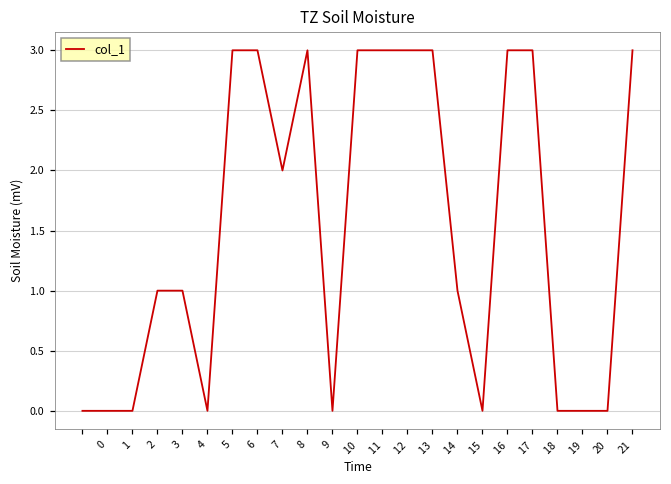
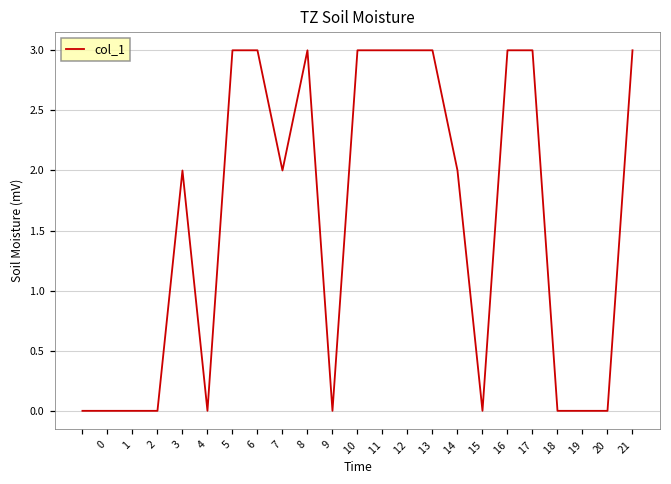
  {
    "0": 0,
    "1": 0,
-   "2": 1,
-   "3": 1,
+   "2": 0,
+   "3": 2,
    "4": 0,
    "5": 3,
    "6": 3,
    "7": 2,
    "8": 3,
    "9": 0,
    "10": 3,
    "11": 3,
    "12": 3,
    "13": 3,
-   "14": 1,
+   "14": 2,
    "15": 0,
    "16": 3,
    "17": 3,
    "18": 0,
    "19": 0,
    "20": 0,
    "21": 3
  }
